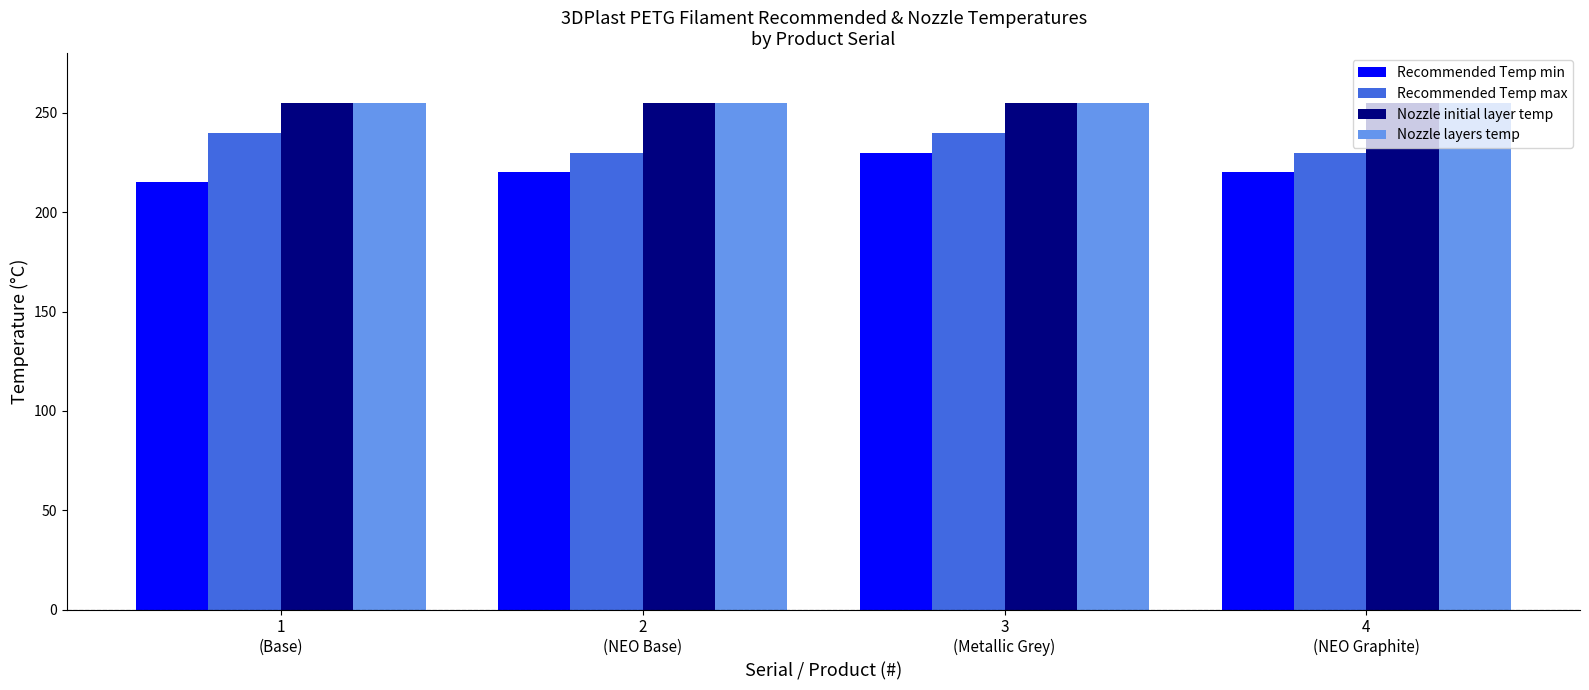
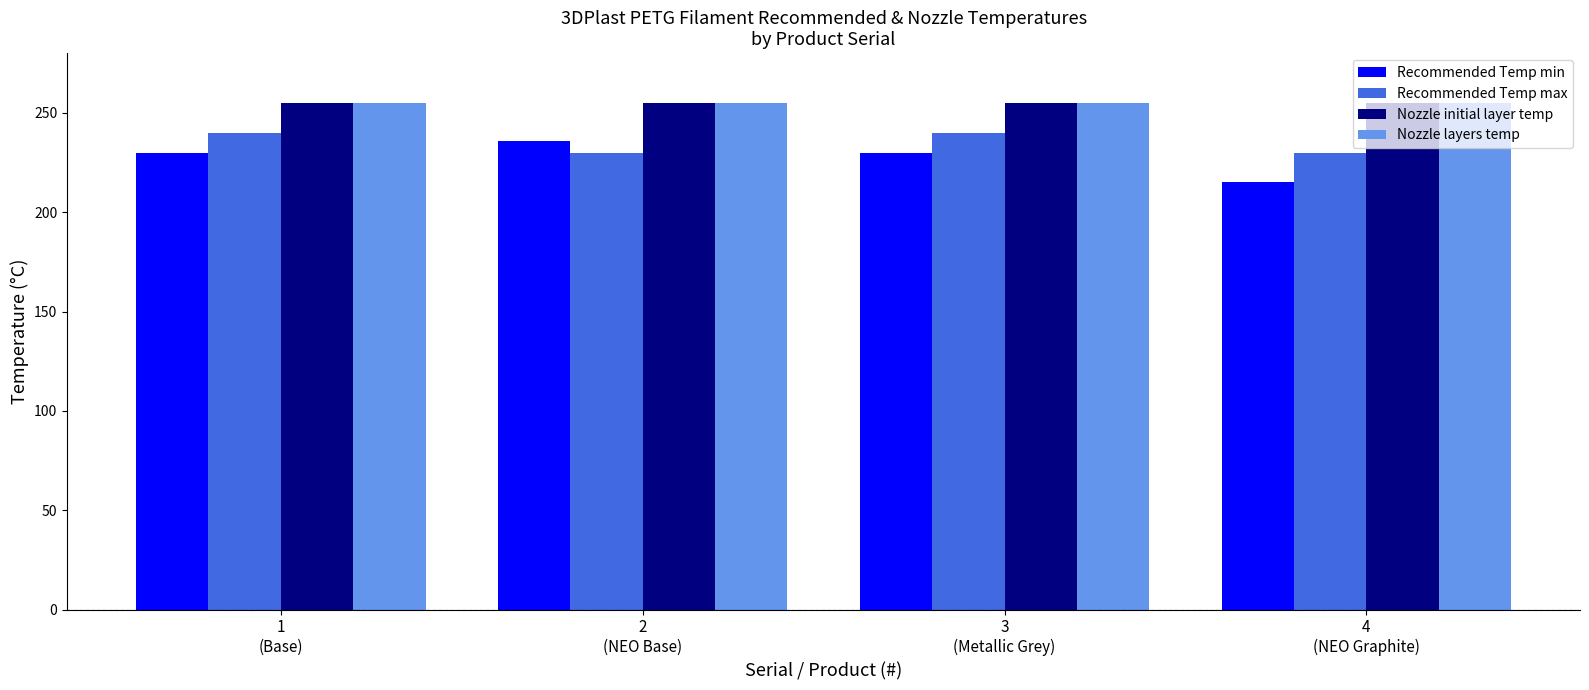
  {
    "Recommended Temp min": {
-     "1 (Base)": 215,
-     "2 (NEO Base)": 220,
+     "1 (Base)": 230,
+     "2 (NEO Base)": 236,
      "3 (Metallic Grey)": 230,
-     "4 (NEO Graphite)": 220
+     "4 (NEO Graphite)": 215
    },
    "Nozzle initial layer temp": {
      "1 (Base)": 255,
      "2 (NEO Base)": 255,
      "3 (Metallic Grey)": 255
    }
  }
